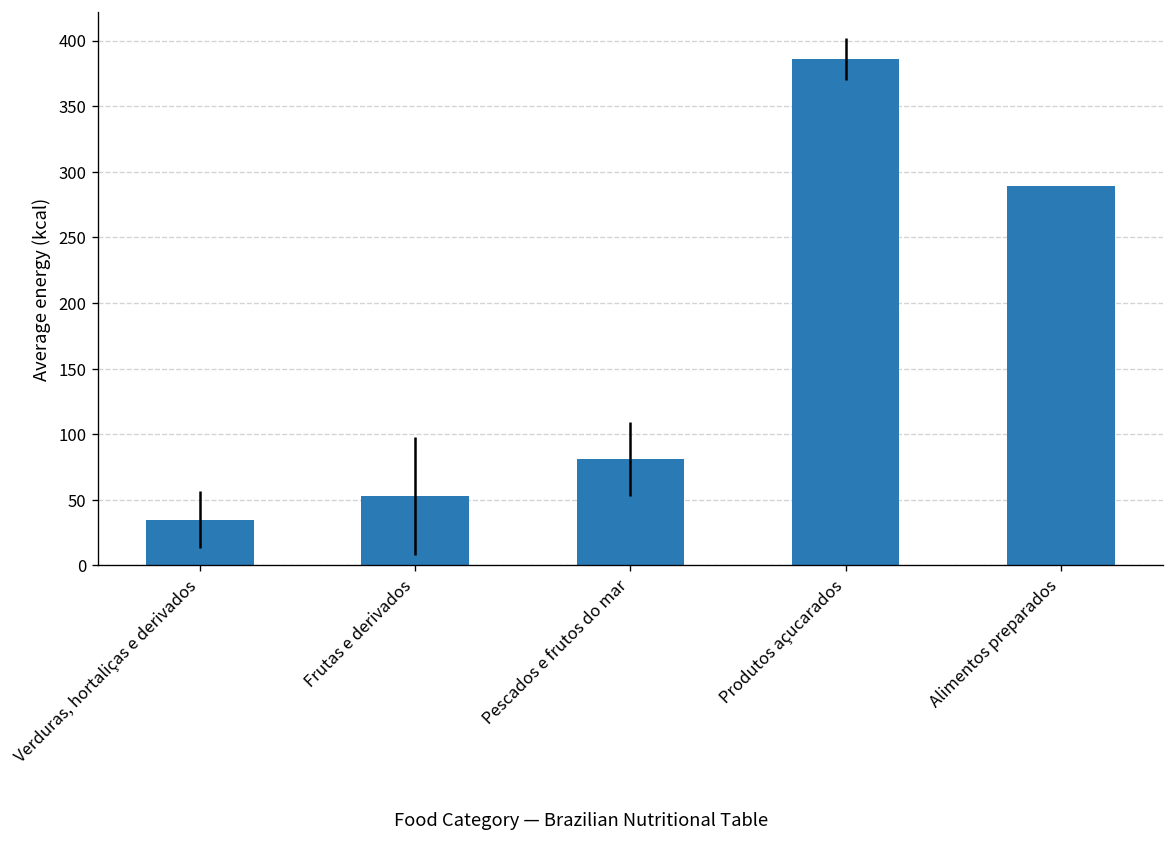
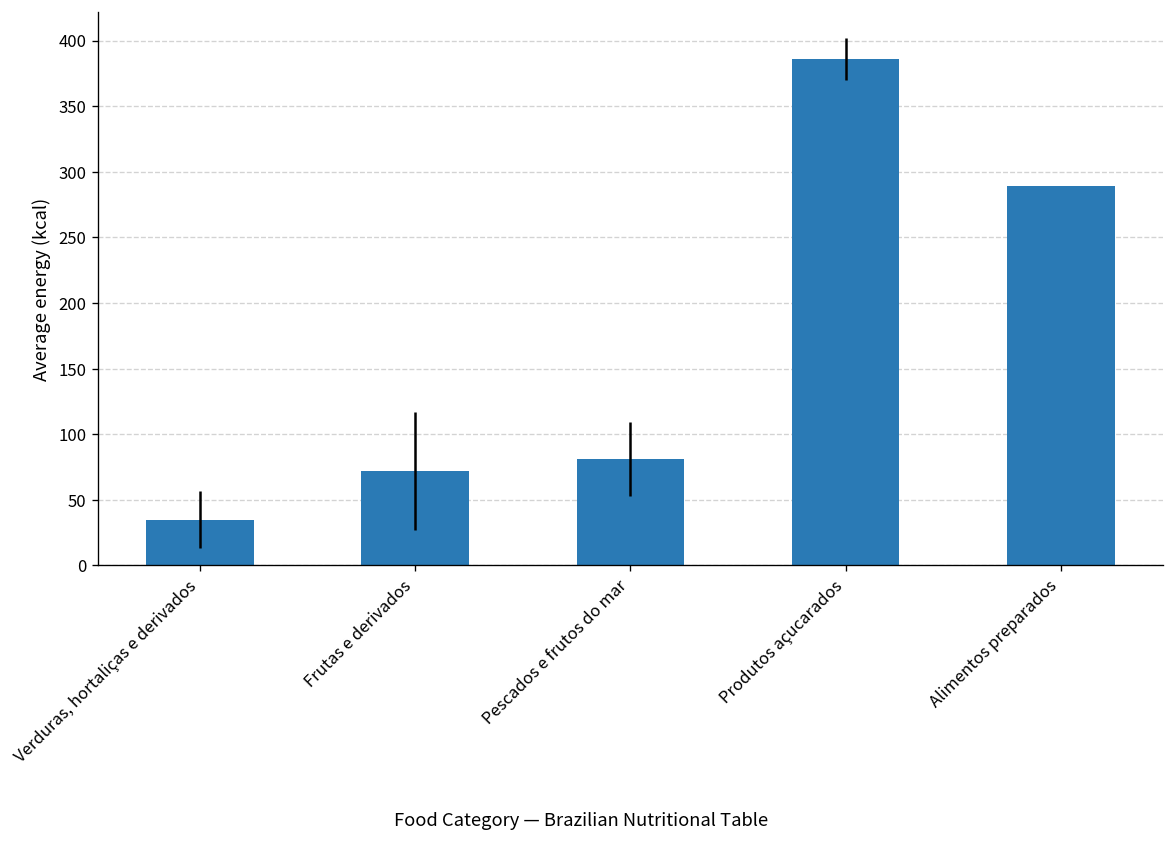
  {
    "Verduras, hortaliças e derivados": 35,
-   "Frutas e derivados": 53,
+   "Frutas e derivados": 72,
    "Pescados e frutos do mar": 81,
    "Produtos açucarados": 386,
    "Alimentos preparados": 289
  }
